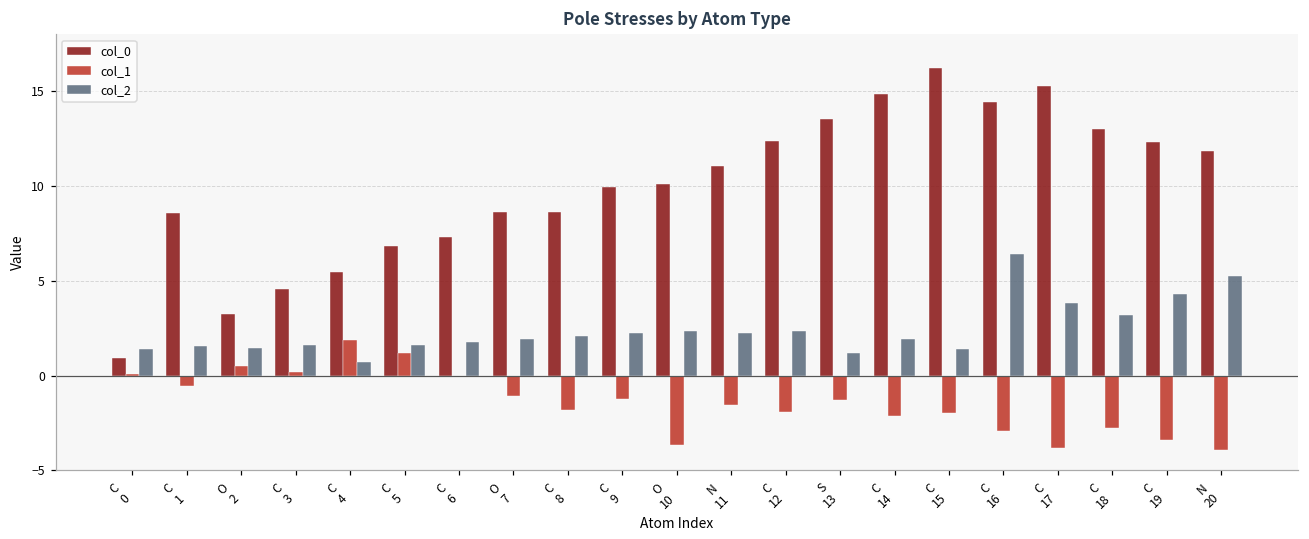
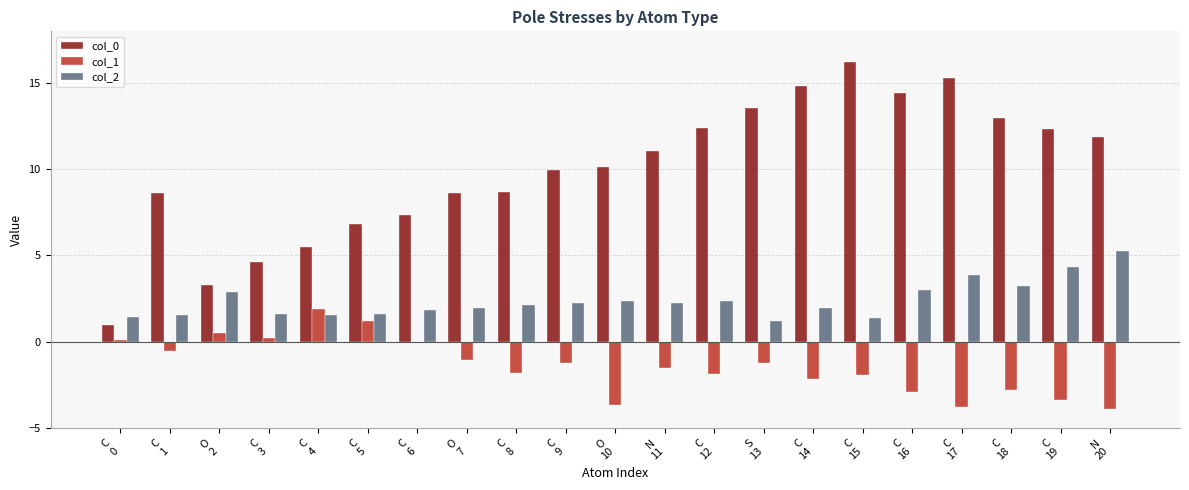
  {
    "col_0": {
      "C 0": 0.9,
      "C 1": 8.6,
      "O 2": 3.3,
      "C 3": 4.6,
      "C 4": 5.5,
      "C 5": 6.8,
      "C 6": 7.3,
      "O 7": 8.6,
      "C 8": 8.7,
      "C 9": 10.0,
      "O 10": 10.1,
      "N 11": 11.0,
      "C 12": 12.4,
      "S 13": 13.5,
      "C 14": 14.9,
      "C 15": 16.2,
      "C 16": 14.4,
      "C 17": 15.3,
      "C 18": 13.0,
      "C 19": 12.3,
      "N 20": 11.9
    },
    "col_1": {
      "C 1": -0.5,
      "O 2": 0.5,
      "C 3": 0.2,
      "C 4": 1.9,
      "C 5": 1.2,
      "O 7": -1.1,
      "C 8": -1.8,
      "C 9": -1.3,
      "O 10": -3.7,
      "N 11": -1.6,
      "C 12": -1.9,
      "S 13": -1.3,
      "C 14": -2.2,
      "C 15": -2.0,
      "C 16": -2.9,
      "C 17": -3.8,
      "C 18": -2.8,
      "C 19": -3.4,
      "N 20": -3.9
    },
    "col_2": {
      "C 0": 1.4,
      "C 1": 1.6,
-     "O 2": 1.5,
+     "O 2": 2.9,
      "C 3": 1.6,
-     "C 4": 0.7,
+     "C 4": 1.5,
      "C 5": 1.6,
      "C 6": 1.8,
      "O 7": 1.9,
      "C 8": 2.1,
      "C 9": 2.2,
      "O 10": 2.4,
      "N 11": 2.3,
      "C 12": 2.3,
      "S 13": 1.2,
      "C 14": 1.9,
      "C 15": 1.4,
-     "C 16": 6.4,
+     "C 16": 3.0,
      "C 17": 3.8,
      "C 18": 3.2,
      "C 19": 4.3,
      "N 20": 5.3
    }
  }
